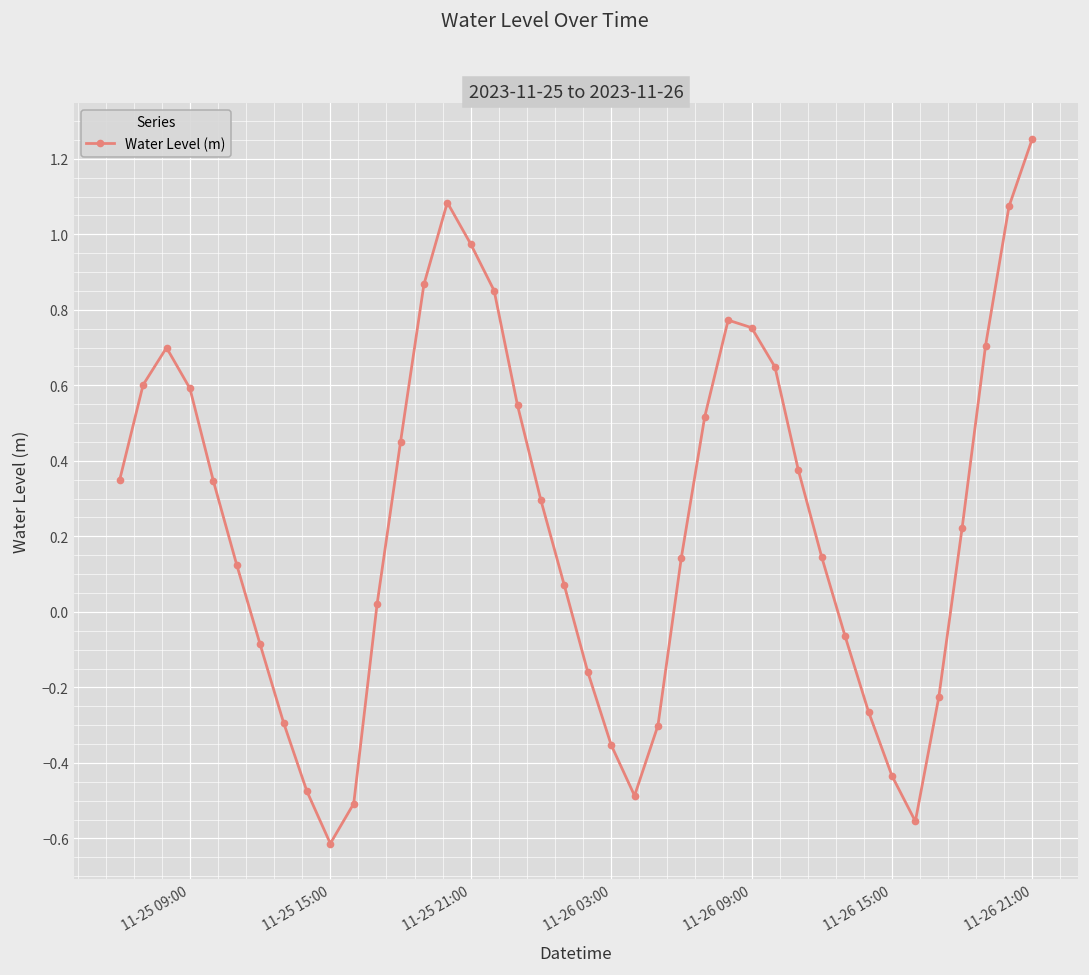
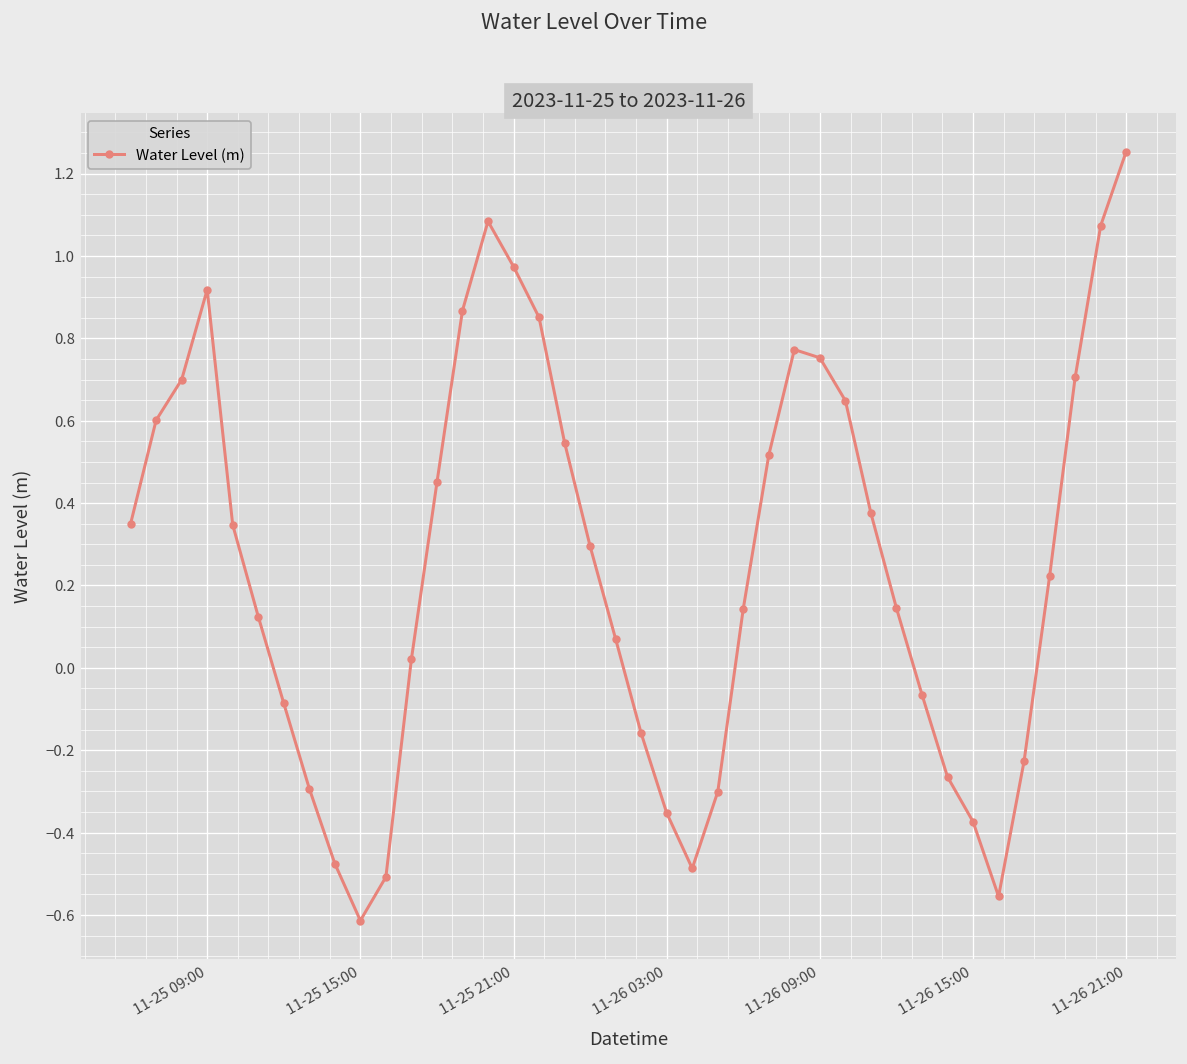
  {
-   "11-25 09:00": 0.59,
+   "11-25 09:00": 0.92,
    "11-25 15:00": -0.61,
    "11-25 21:00": 0.97,
    "11-26 03:00": -0.35,
    "11-26 09:00": 0.75,
-   "11-26 15:00": -0.43,
+   "11-26 15:00": -0.37,
    "11-26 21:00": 1.25
  }
